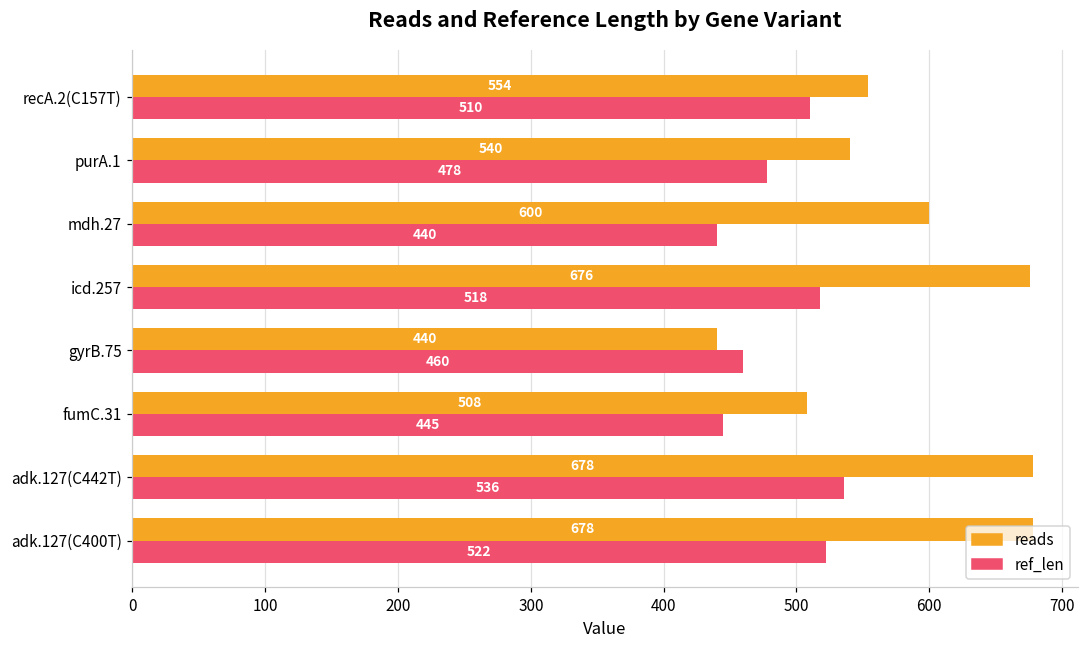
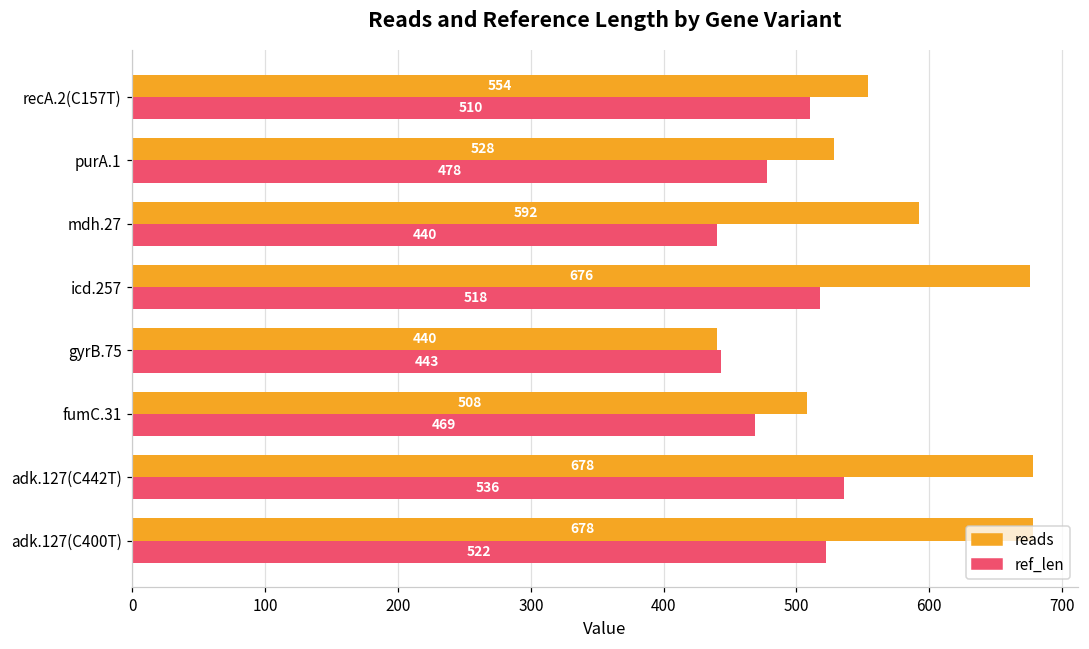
  {
    "reads": {
      "recA.2(C157T)": 554,
-     "purA.1": 540,
-     "mdh.27": 600,
+     "purA.1": 528,
+     "mdh.27": 592,
      "icd.257": 676,
      "gyrB.75": 440,
      "fumC.31": 508,
      "adk.127(C442T)": 678
    },
    "ref_len": {
      "recA.2(C157T)": 510,
      "purA.1": 478,
      "mdh.27": 440,
      "icd.257": 518,
-     "gyrB.75": 460,
-     "fumC.31": 445,
+     "gyrB.75": 443,
+     "fumC.31": 469,
      "adk.127(C442T)": 536,
      "adk.127(C400T)": 522
    }
  }
